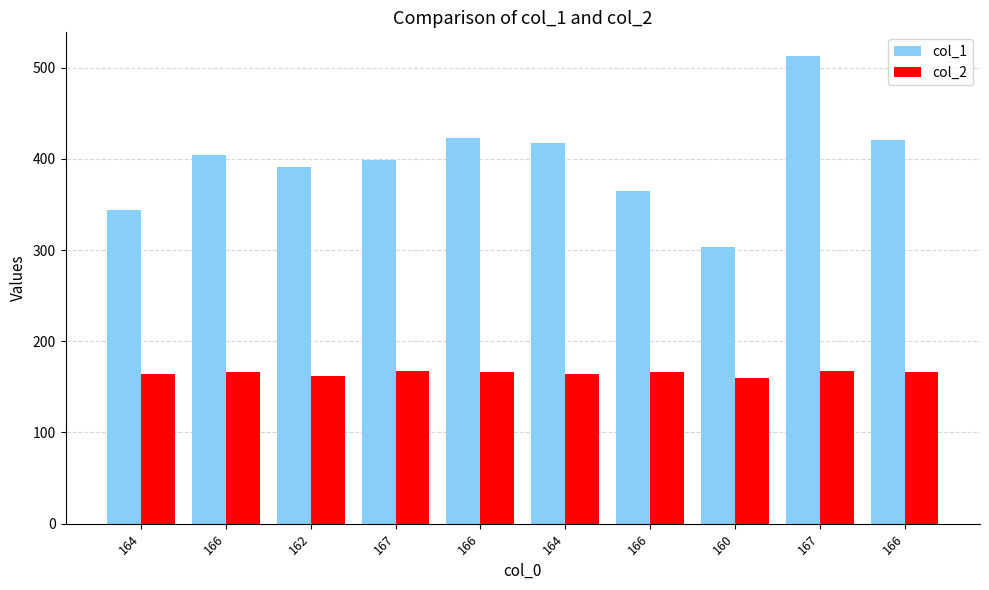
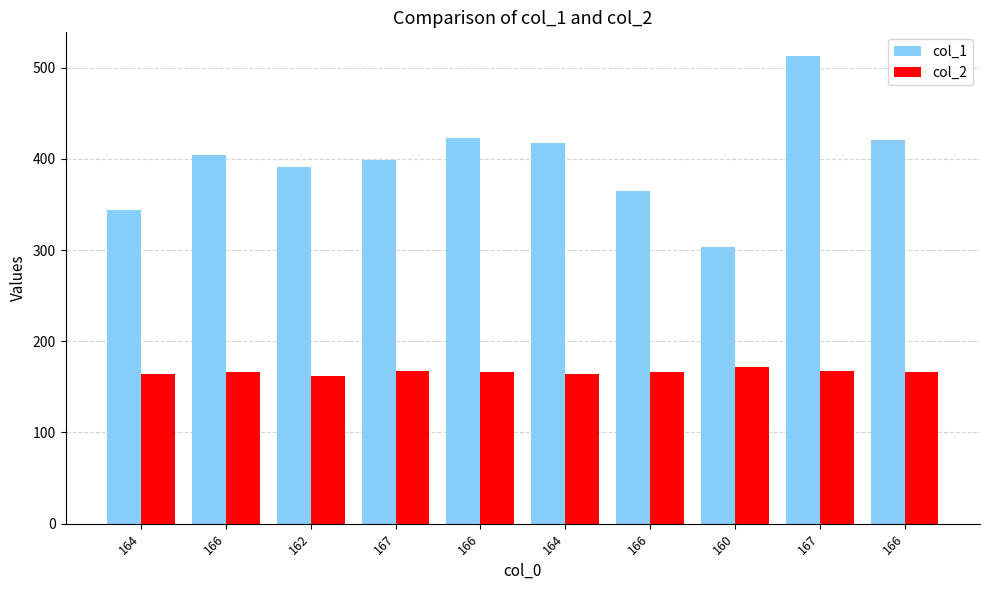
  {
    "col_1": {
      "162": 390,
      "160": 300
    },
    "col_2": {
      "162": 160,
-     "160": 160
+     "160": 170
    }
  }
